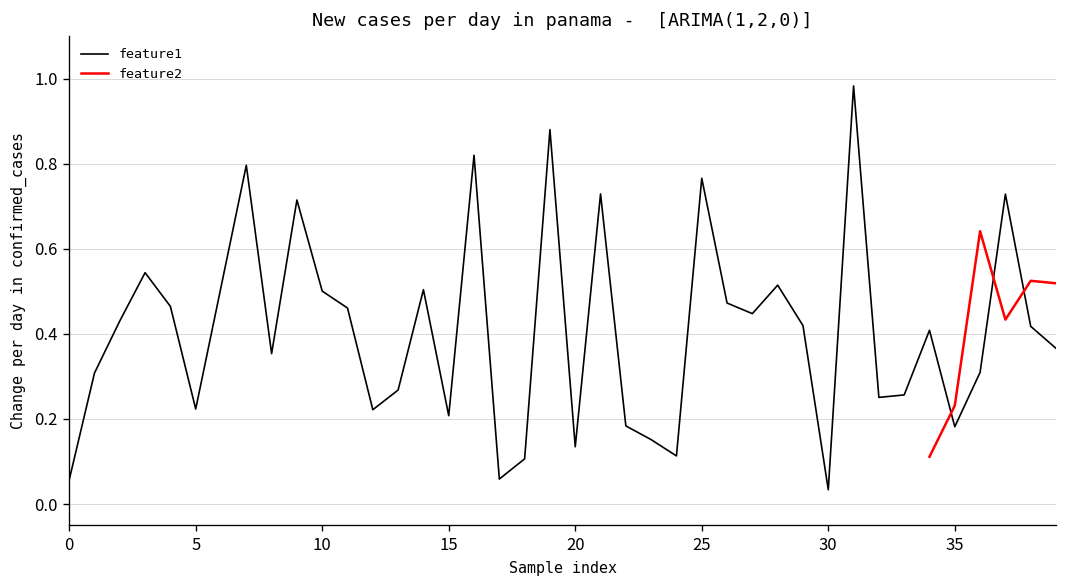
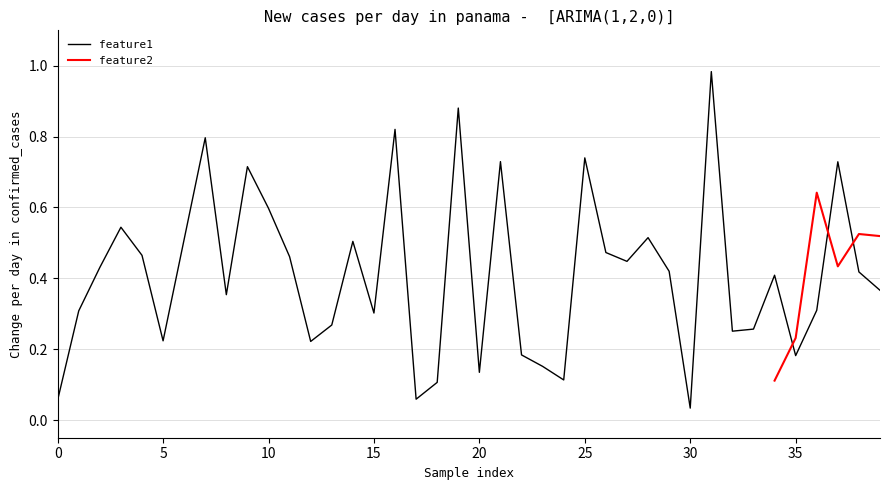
  {
    "feature1": {
      "0": 0.06,
      "5": 0.22,
-     "10": 0.50,
-     "15": 0.21,
+     "10": 0.60,
+     "15": 0.30,
      "20": 0.13,
-     "25": 0.77,
+     "25": 0.74,
      "30": 0.03,
      "35": 0.18
    },
    "feature2": {
      "35": 0.23
    }
  }
